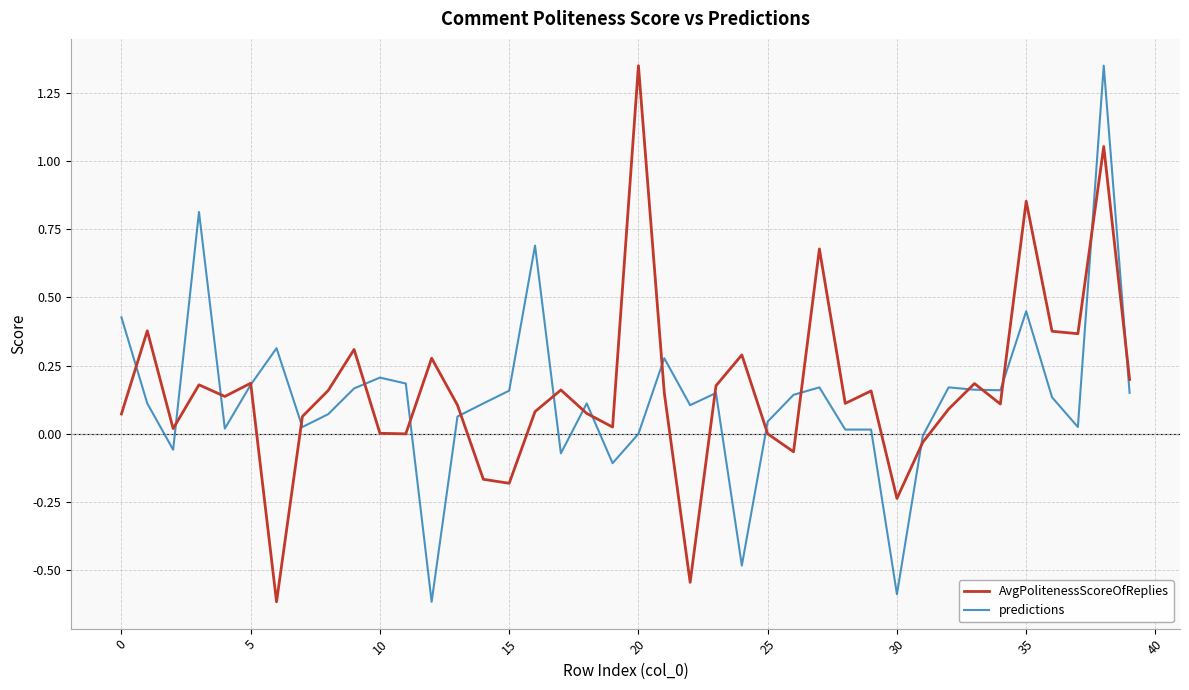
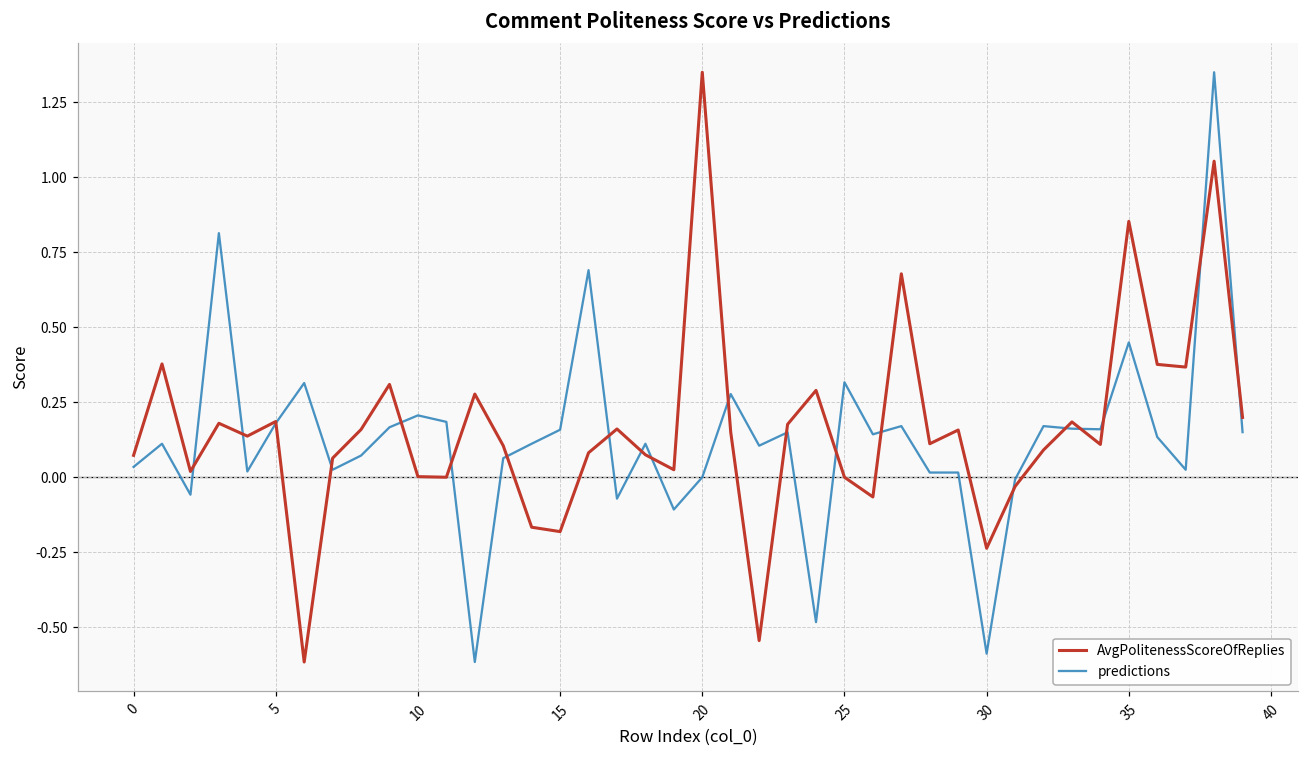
  {
    "AvgPolitenessScoreOfReplies": {
      "0": 0.07,
      "10": 0.00,
      "15": -0.18,
      "20": 1.35,
      "25": 0.00,
      "30": -0.24,
      "35": 0.85
    },
    "predictions": {
-     "0": 0.43,
+     "0": 0.03,
      "10": 0.21,
      "15": 0.16,
      "20": 0.00,
-     "25": 0.04,
+     "25": 0.32,
      "30": -0.59,
      "35": 0.45
    }
  }
